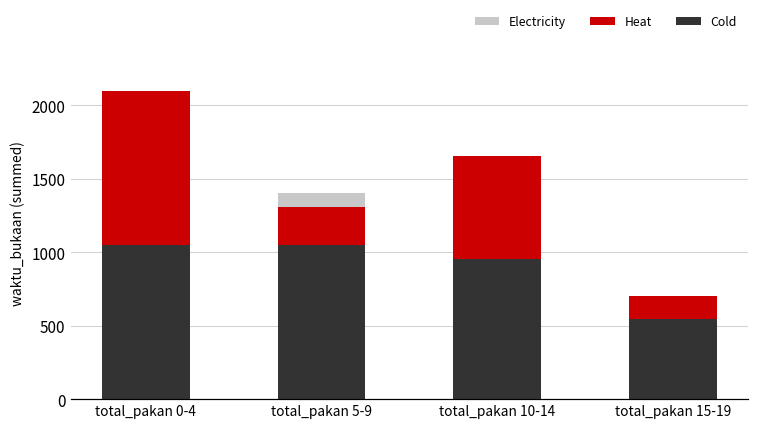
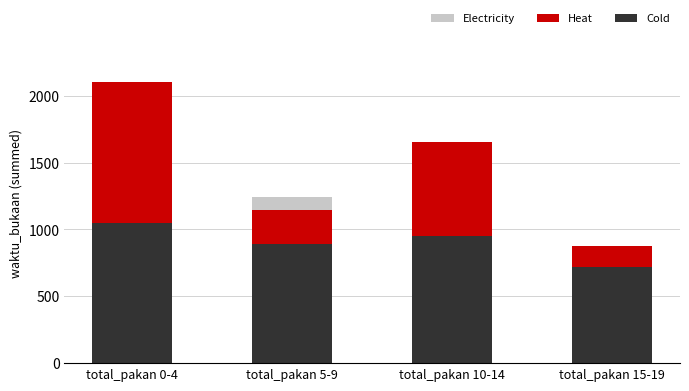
  {
    "Cold": {
      "total_pakan 0-4": 1050,
-     "total_pakan 5-9": 1050,
+     "total_pakan 5-9": 890,
      "total_pakan 10-14": 960,
-     "total_pakan 15-19": 550
+     "total_pakan 15-19": 720
    },
    "Heat": {
      "total_pakan 0-4": 1050,
      "total_pakan 5-9": 260,
      "total_pakan 10-14": 700,
      "total_pakan 15-19": 150
    },
    "Electricity": {
      "total_pakan 0-4": 0,
      "total_pakan 5-9": 100,
      "total_pakan 10-14": 0,
      "total_pakan 15-19": 0
    }
  }
